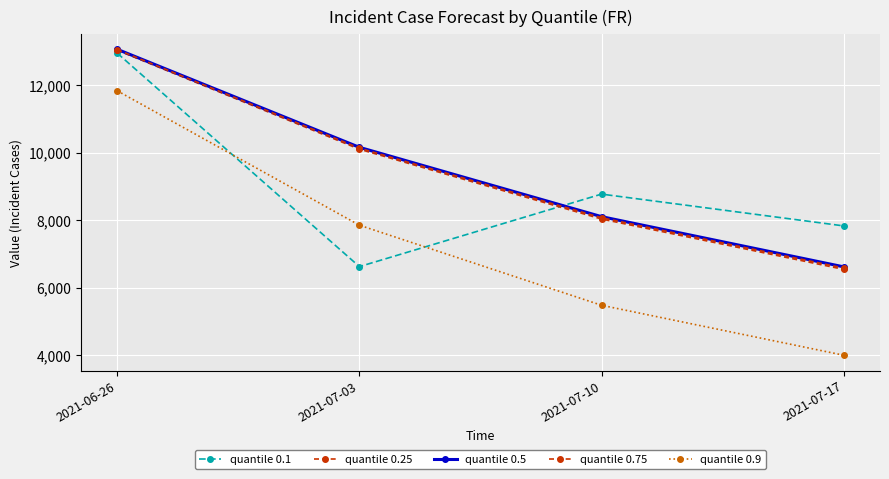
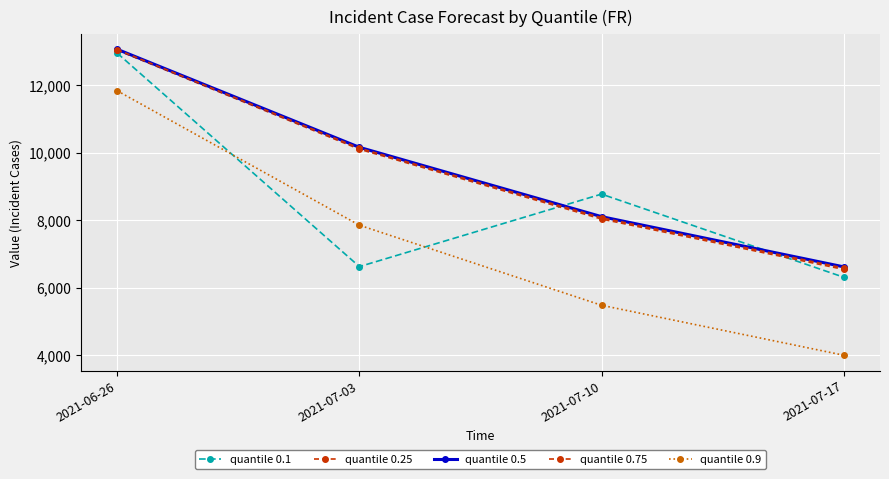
  {
    "quantile 0.1": {
      "2021-06-26": "13,000",
      "2021-07-03": "6,600",
      "2021-07-10": "8,800",
-     "2021-07-17": "7,800"
+     "2021-07-17": "6,300"
    }
  }
